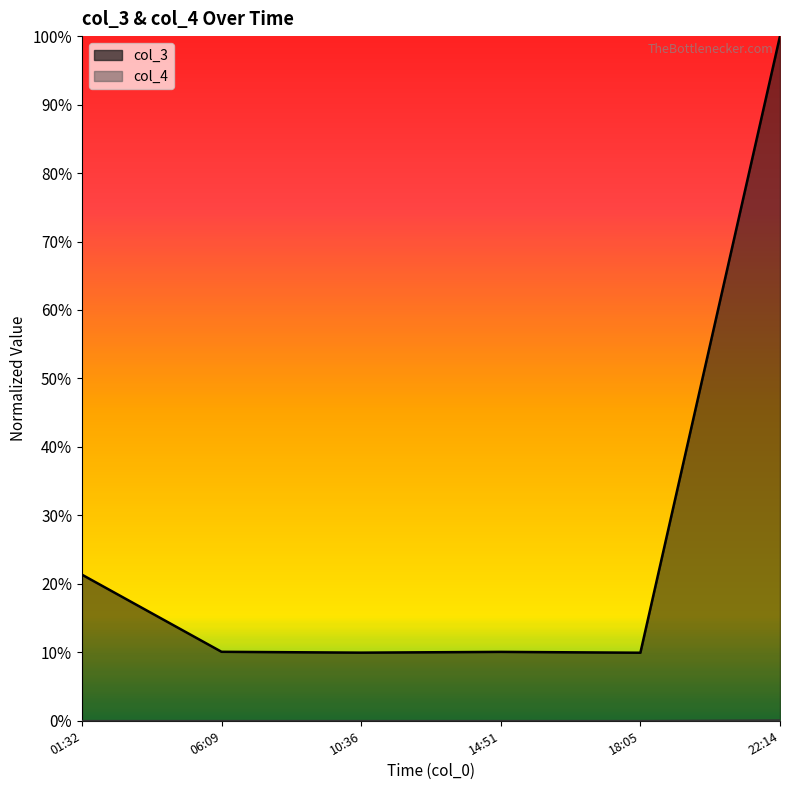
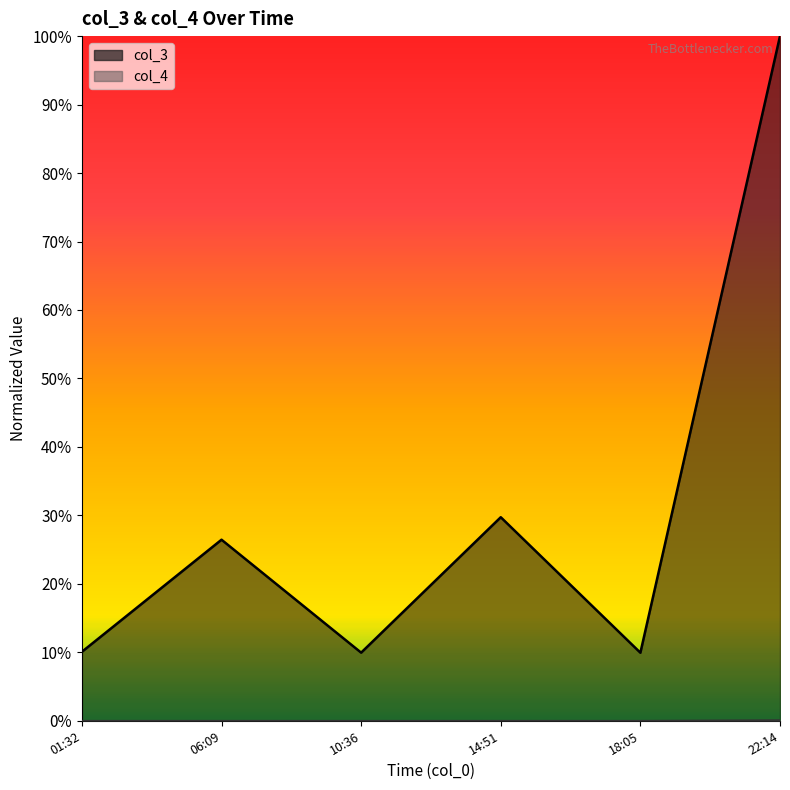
  {
    "col_3": {
-     "01:32": "21%",
-     "06:09": "10%",
+     "01:32": "10%",
+     "06:09": "26%",
      "10:36": "10%",
-     "14:51": "10%",
+     "14:51": "30%",
      "18:05": "10%",
      "22:14": "100%"
    },
    "col_4": {
      "01:32": "0%",
      "06:09": "0%",
      "10:36": "0%",
      "14:51": "0%",
      "18:05": "0%",
      "22:14": "0%"
    }
  }
